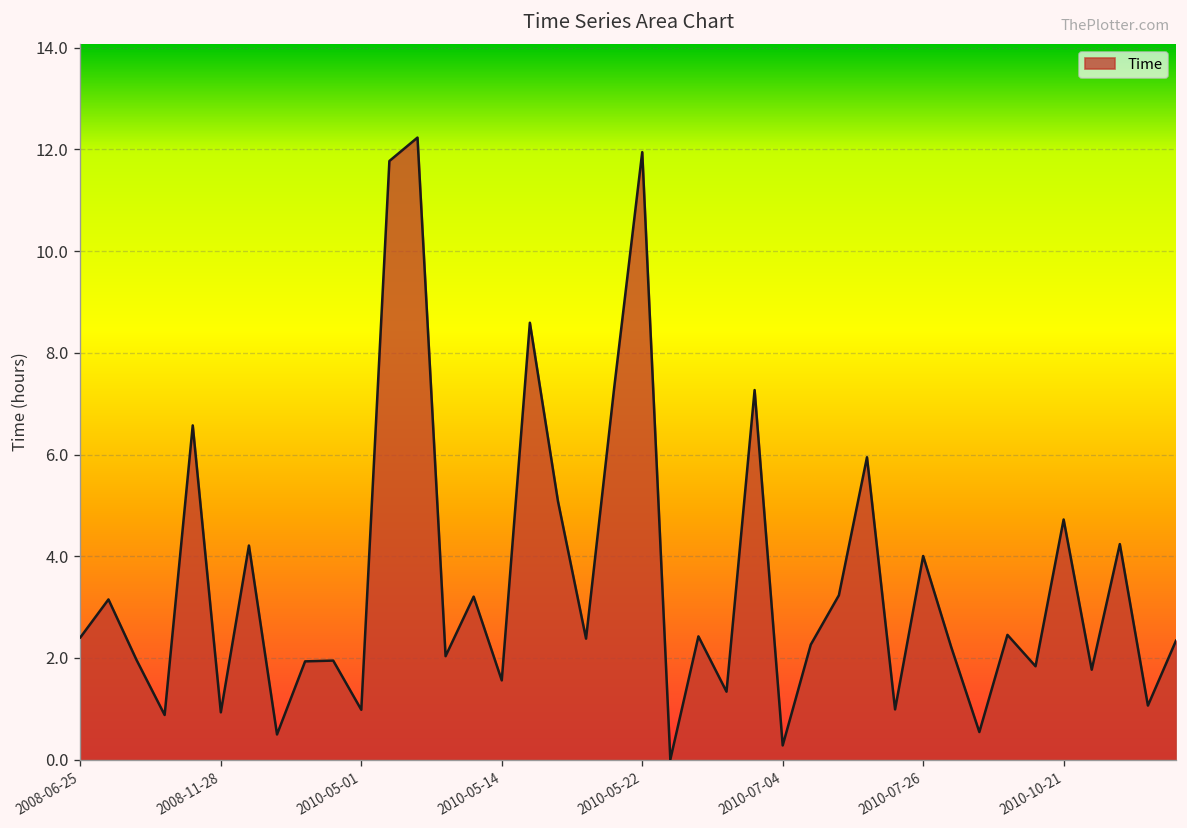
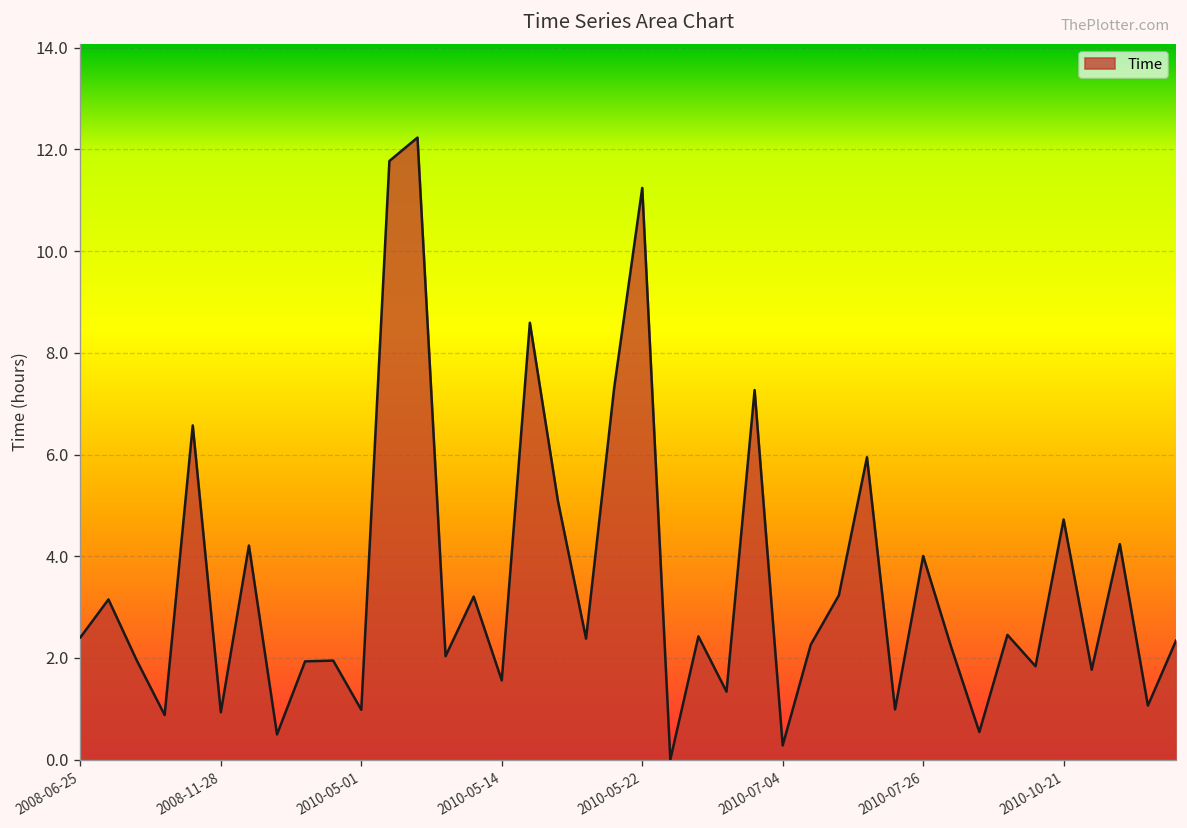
  {
    "2008-06-25": 2.4,
    "2008-11-28": 0.9,
    "2010-05-01": 1.0,
    "2010-05-14": 1.6,
-   "2010-05-22": 11.9,
+   "2010-05-22": 11.2,
    "2010-07-04": 0.3,
    "2010-07-26": 4.0,
    "2010-10-21": 4.7
  }
